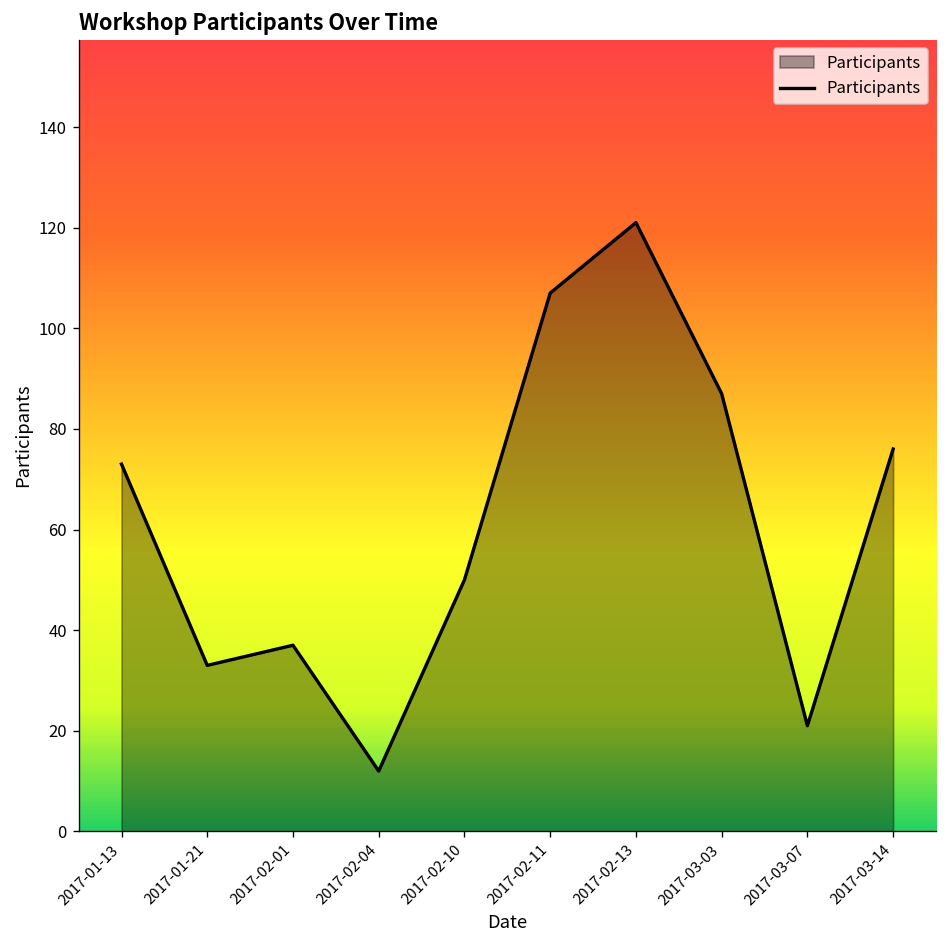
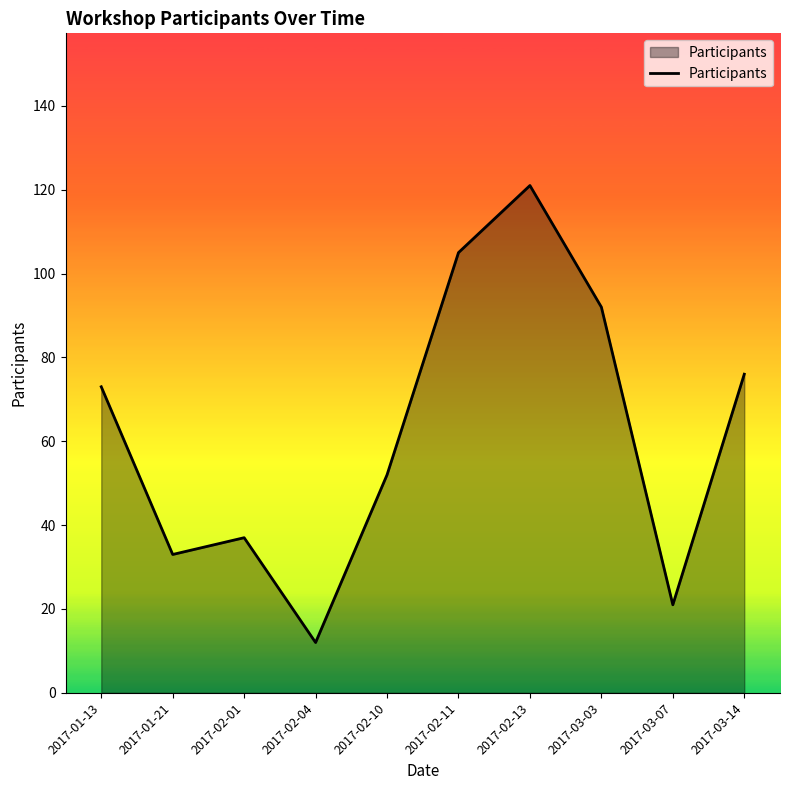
  {
    "2017-01-13": 73,
    "2017-01-21": 33,
    "2017-02-01": 37,
    "2017-02-04": 12,
-   "2017-02-10": 50,
-   "2017-02-11": 107,
+   "2017-02-10": 52,
+   "2017-02-11": 105,
    "2017-02-13": 121,
-   "2017-03-03": 87,
+   "2017-03-03": 92,
    "2017-03-07": 21,
    "2017-03-14": 76
  }
